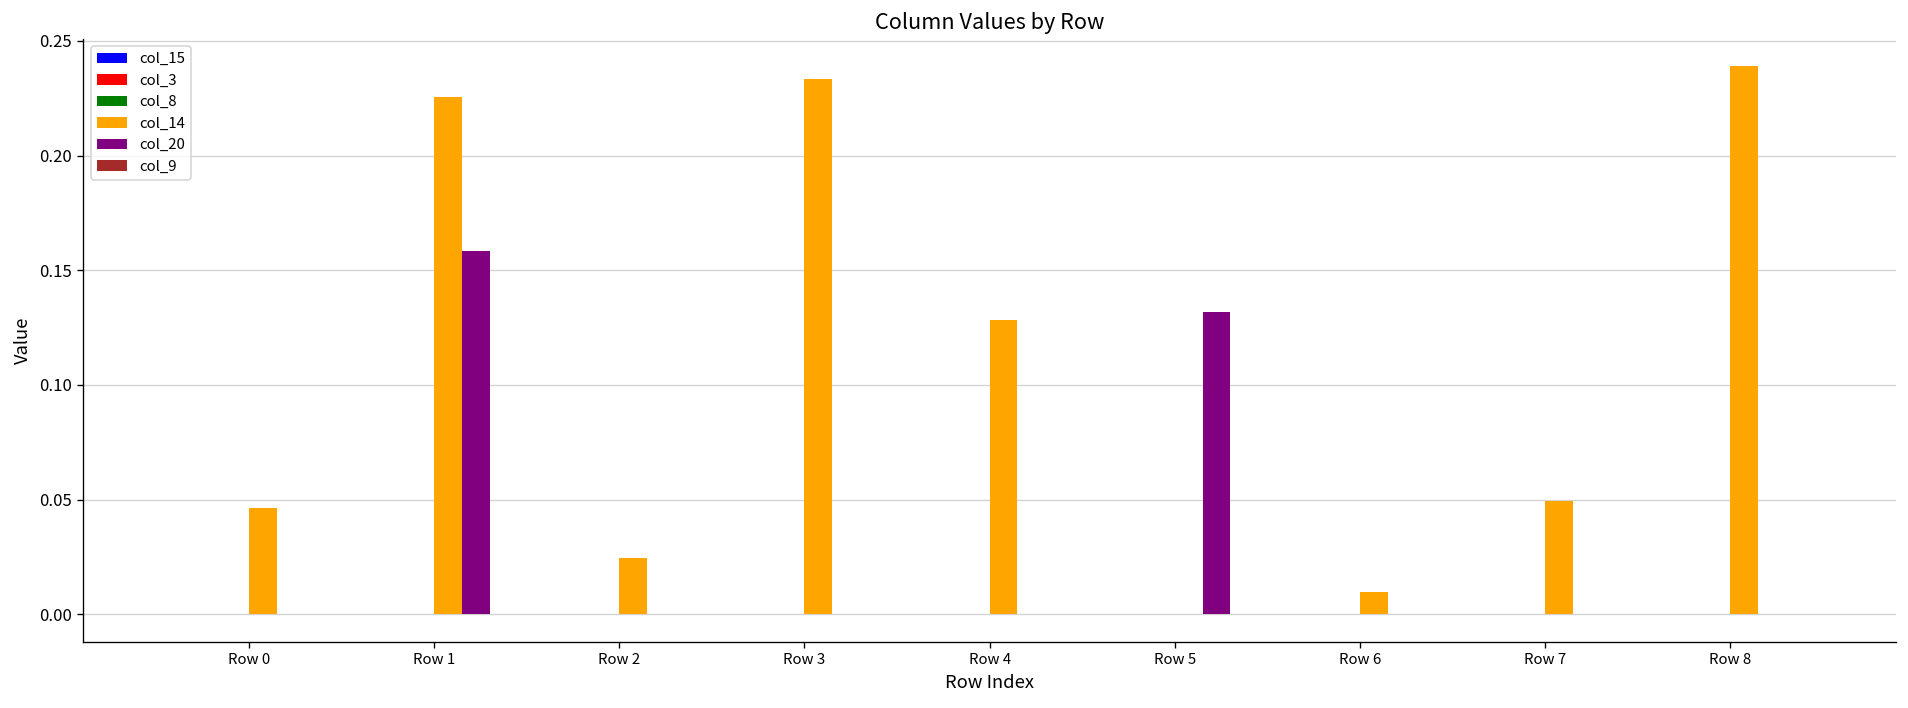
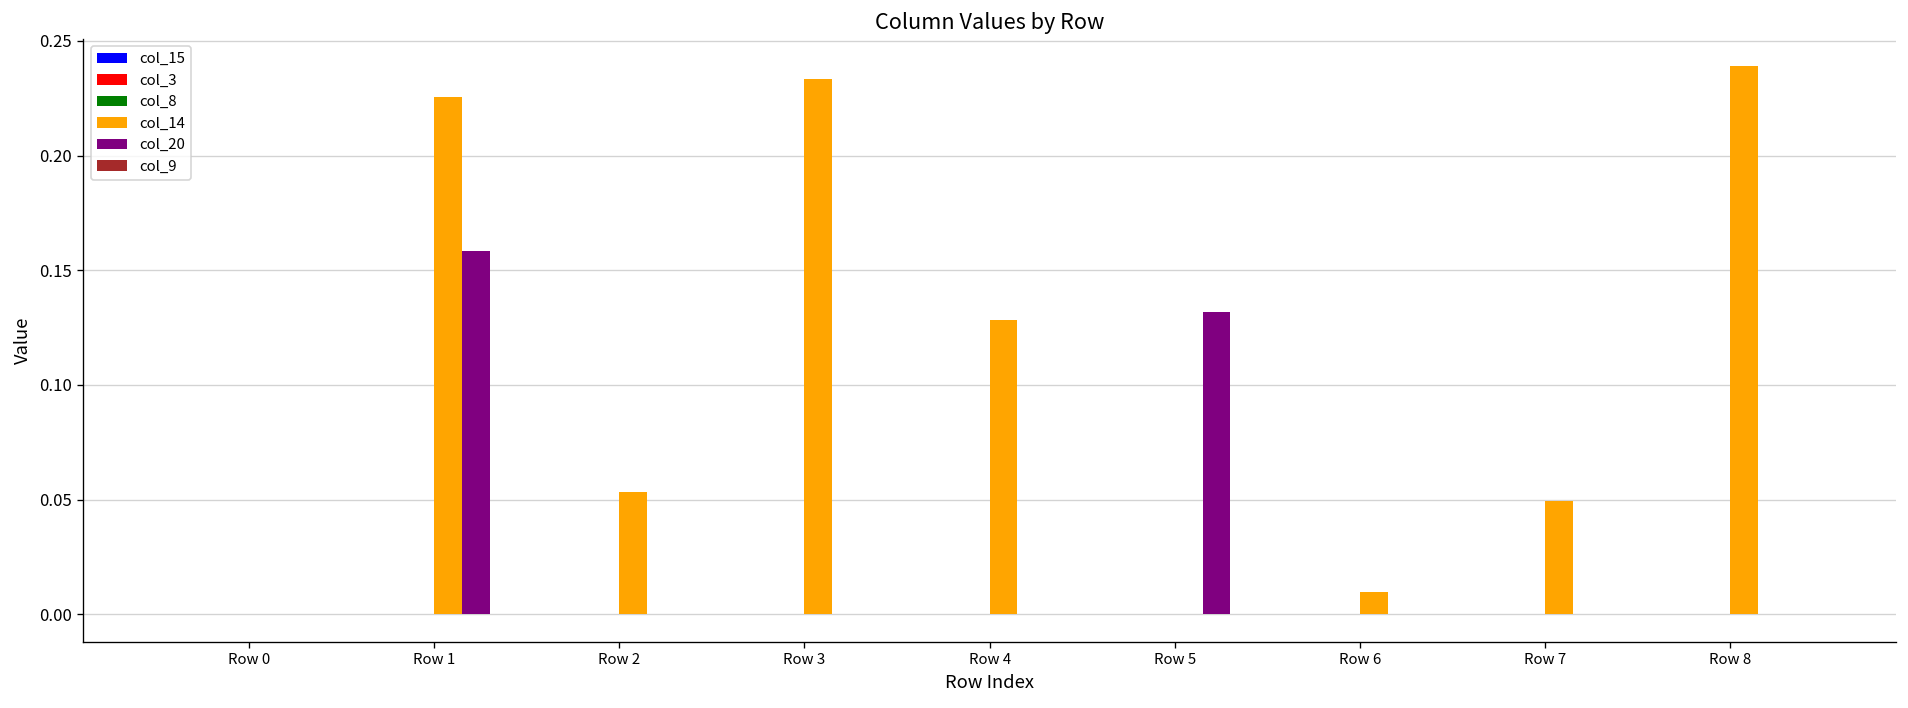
  {
    "col_15": {
      "Row 0": 0.000,
      "Row 1": 0.000,
      "Row 2": 0.000,
      "Row 3": 0.000,
      "Row 4": 0.000,
      "Row 5": 0.000,
      "Row 6": 0.000,
      "Row 7": 0.000,
      "Row 8": 0.000
    },
    "col_3": {
      "Row 0": 0.000,
      "Row 1": 0.000,
      "Row 2": 0.000,
      "Row 3": 0.000,
      "Row 4": 0.000,
      "Row 5": 0.000,
      "Row 6": 0.000,
      "Row 7": 0.000,
      "Row 8": 0.000
    },
    "col_8": {
      "Row 1": 0.000,
      "Row 5": 0.000,
      "Row 6": 0.000,
      "Row 7": 0.000
    },
    "col_14": {
-     "Row 0": 0.046,
+     "Row 0": 0.000,
      "Row 1": 0.226,
-     "Row 2": 0.024,
+     "Row 2": 0.053,
      "Row 3": 0.233,
      "Row 4": 0.128,
      "Row 5": 0.000,
      "Row 6": 0.009,
      "Row 7": 0.049,
      "Row 8": 0.239
    },
    "col_20": {
      "Row 0": 0.000,
      "Row 1": 0.159,
      "Row 3": 0.000,
      "Row 5": 0.132,
      "Row 8": 0.000
    },
    "col_9": {
      "Row 0": 0.000,
      "Row 1": 0.000,
      "Row 2": 0.000,
      "Row 3": 0.000,
      "Row 4": 0.000,
      "Row 5": 0.000,
      "Row 6": 0.000,
      "Row 7": 0.000,
      "Row 8": 0.000
    }
  }
